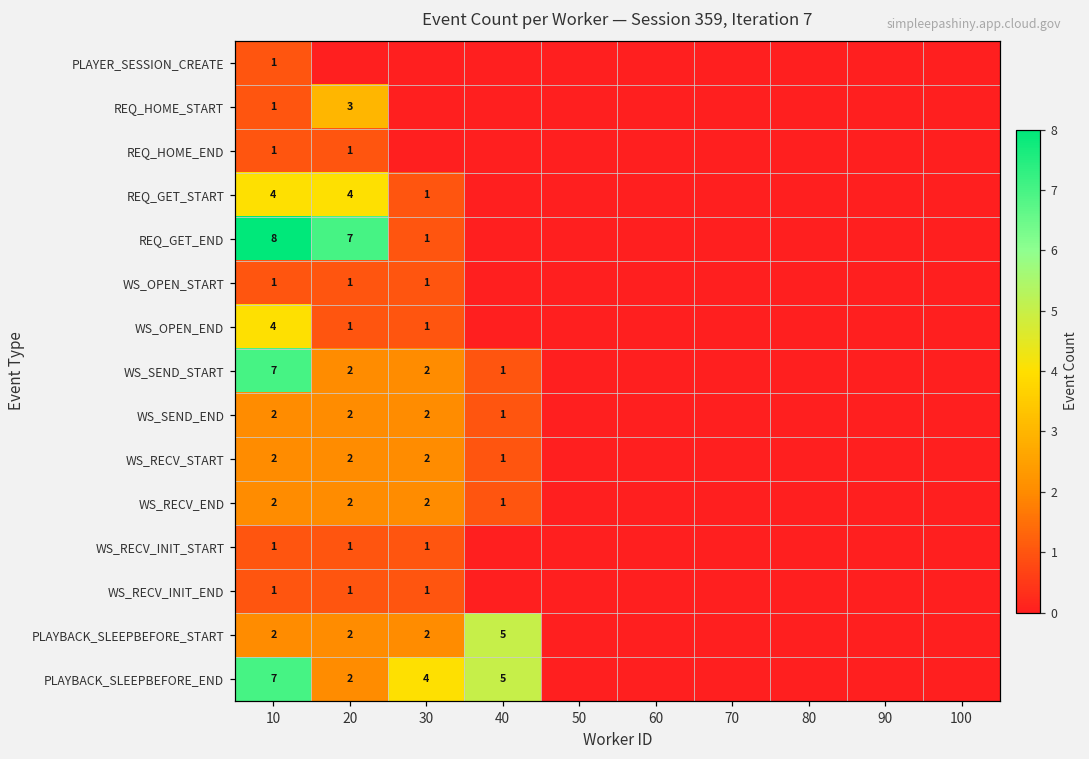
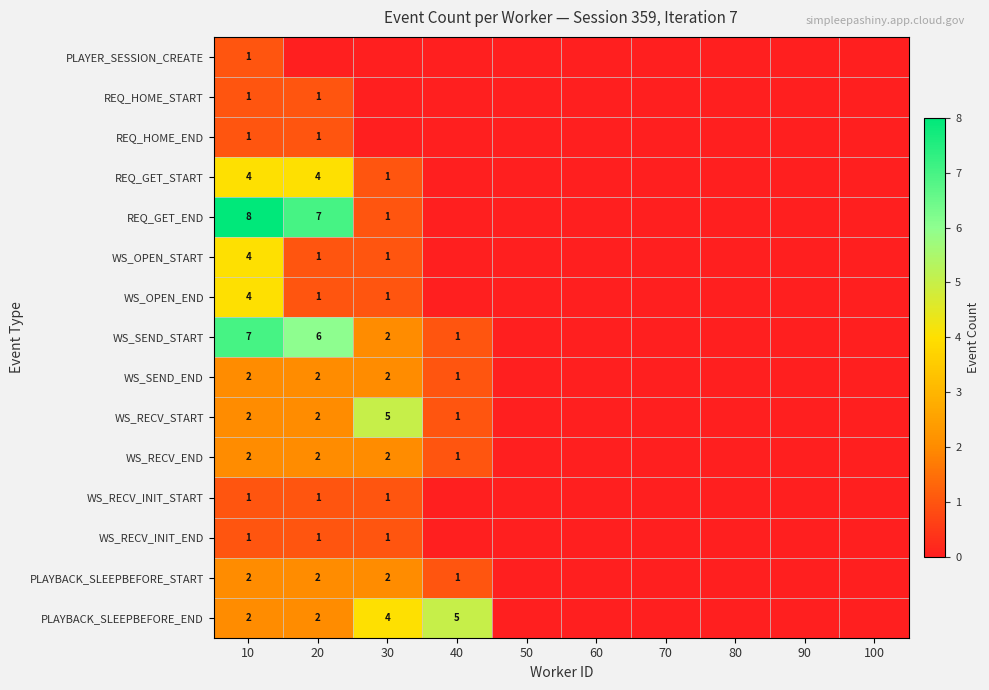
  {
    "PLAYER_SESSION_CREATE": {
      "10": 1
    },
    "REQ_HOME_START": {
      "10": 1,
-     "20": 3
+     "20": 1
    },
    "REQ_HOME_END": {
      "10": 1,
      "20": 1
    },
    "REQ_GET_START": {
      "10": 4,
      "20": 4,
      "30": 1
    },
    "REQ_GET_END": {
      "10": 8,
      "20": 7,
      "30": 1
    },
    "WS_OPEN_START": {
-     "10": 1,
+     "10": 4,
      "20": 1,
      "30": 1
    },
    "WS_OPEN_END": {
      "10": 4,
      "20": 1,
      "30": 1
    },
    "WS_SEND_START": {
      "10": 7,
-     "20": 2,
+     "20": 6,
      "30": 2,
      "40": 1
    },
    "WS_SEND_END": {
      "10": 2,
      "20": 2,
      "30": 2,
      "40": 1
    },
    "WS_RECV_START": {
      "10": 2,
      "20": 2,
-     "30": 2,
+     "30": 5,
      "40": 1
    },
    "WS_RECV_END": {
      "10": 2,
      "20": 2,
      "30": 2,
      "40": 1
    },
    "WS_RECV_INIT_START": {
      "10": 1,
      "20": 1,
      "30": 1
    },
    "WS_RECV_INIT_END": {
      "10": 1,
      "20": 1,
      "30": 1
    },
    "PLAYBACK_SLEEPBEFORE_START": {
      "10": 2,
      "20": 2,
      "30": 2,
-     "40": 5
+     "40": 1
    },
    "PLAYBACK_SLEEPBEFORE_END": {
-     "10": 7,
+     "10": 2,
      "20": 2,
      "30": 4,
      "40": 5
    }
  }
